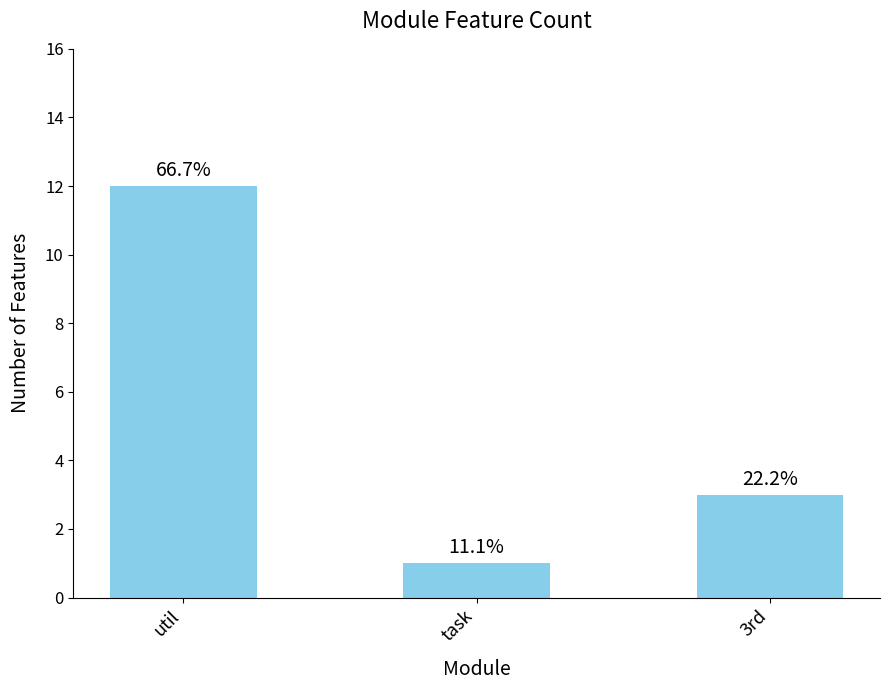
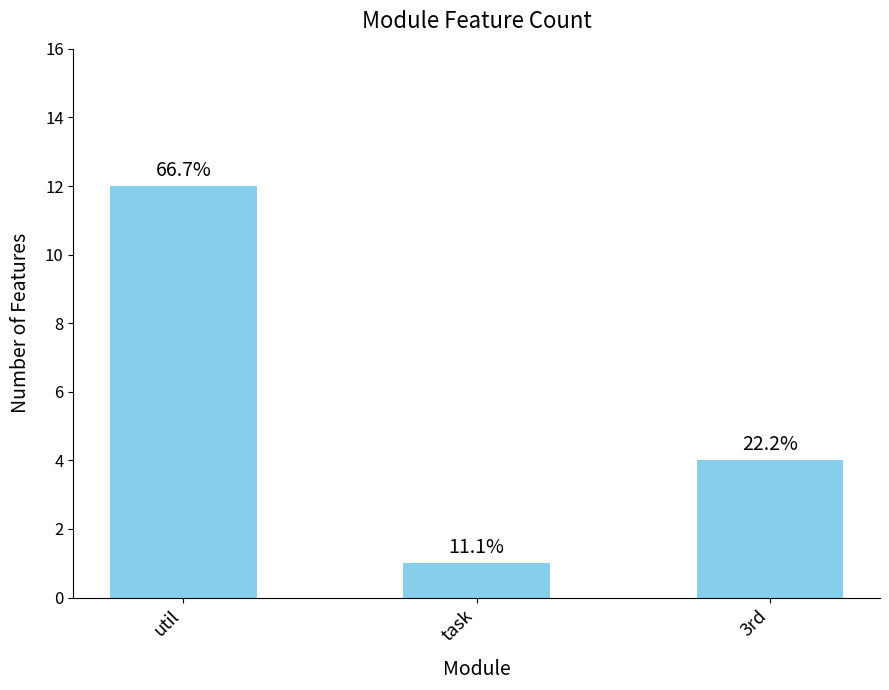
  {
-   "3rd": 3
+   "3rd": 4
  }
